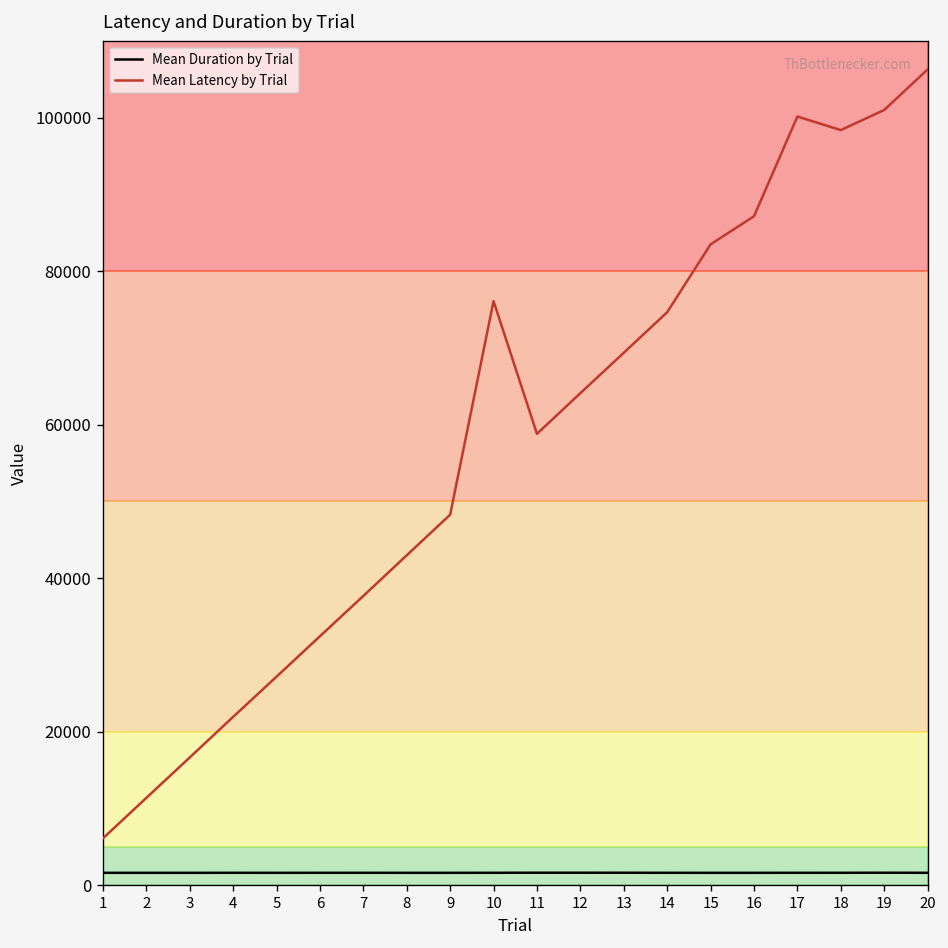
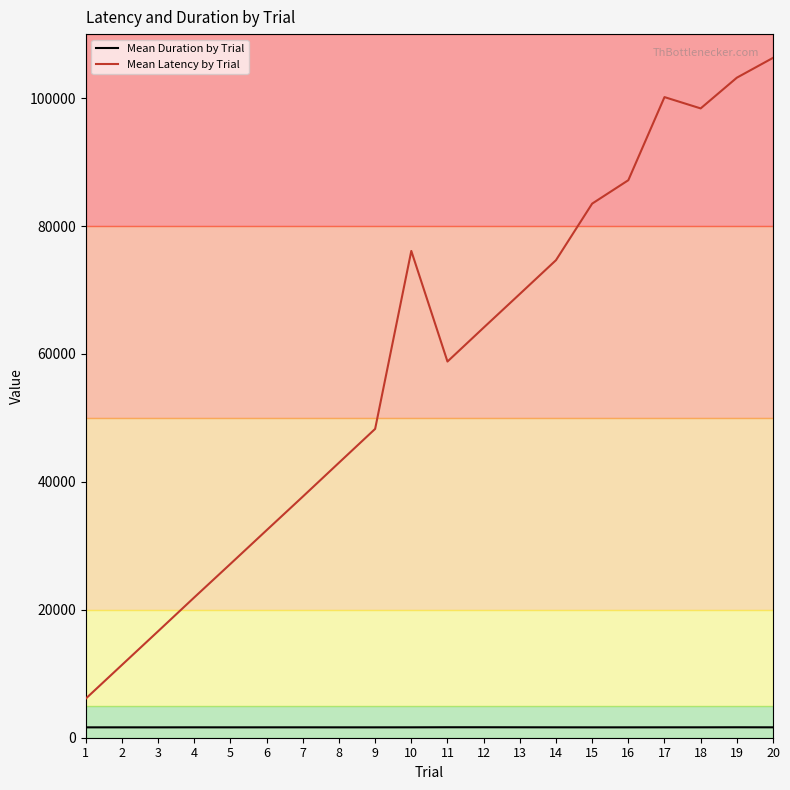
  {
    "Mean Duration by Trial": {
      "1": 2000,
      "2": 2000,
      "3": 2000,
      "4": 2000,
      "5": 2000,
      "6": 2000,
      "7": 2000,
      "8": 2000,
      "9": 2000,
      "10": 2000,
      "11": 2000,
      "12": 2000,
      "13": 2000,
      "14": 2000,
      "15": 2000,
      "16": 2000,
      "17": 2000,
      "18": 2000,
      "19": 2000,
      "20": 2000
    },
    "Mean Latency by Trial": {
      "1": 6000,
      "2": 11000,
      "3": 17000,
      "4": 22000,
      "5": 27000,
      "6": 32000,
      "7": 38000,
      "8": 43000,
      "9": 48000,
      "10": 76000,
      "11": 59000,
      "12": 64000,
      "13": 69000,
      "14": 75000,
      "15": 83000,
      "16": 87000,
      "17": 100000,
      "18": 98000,
-     "19": 101000,
+     "19": 103000,
      "20": 106000
    }
  }
